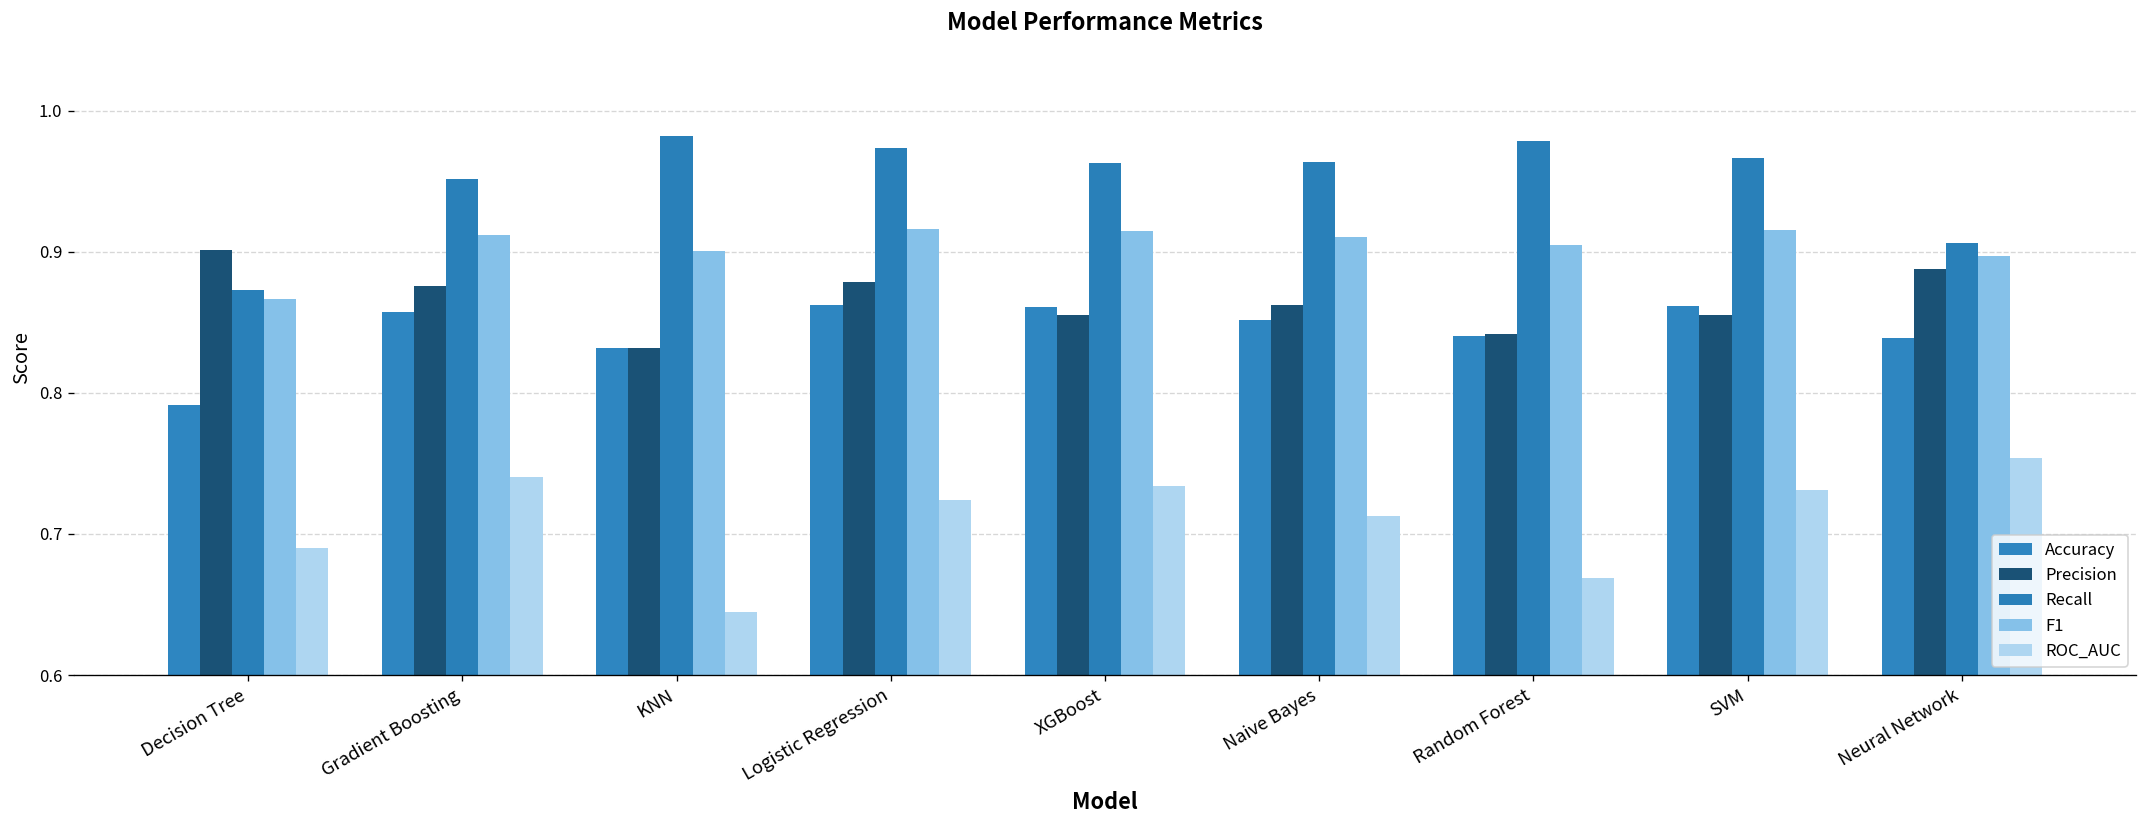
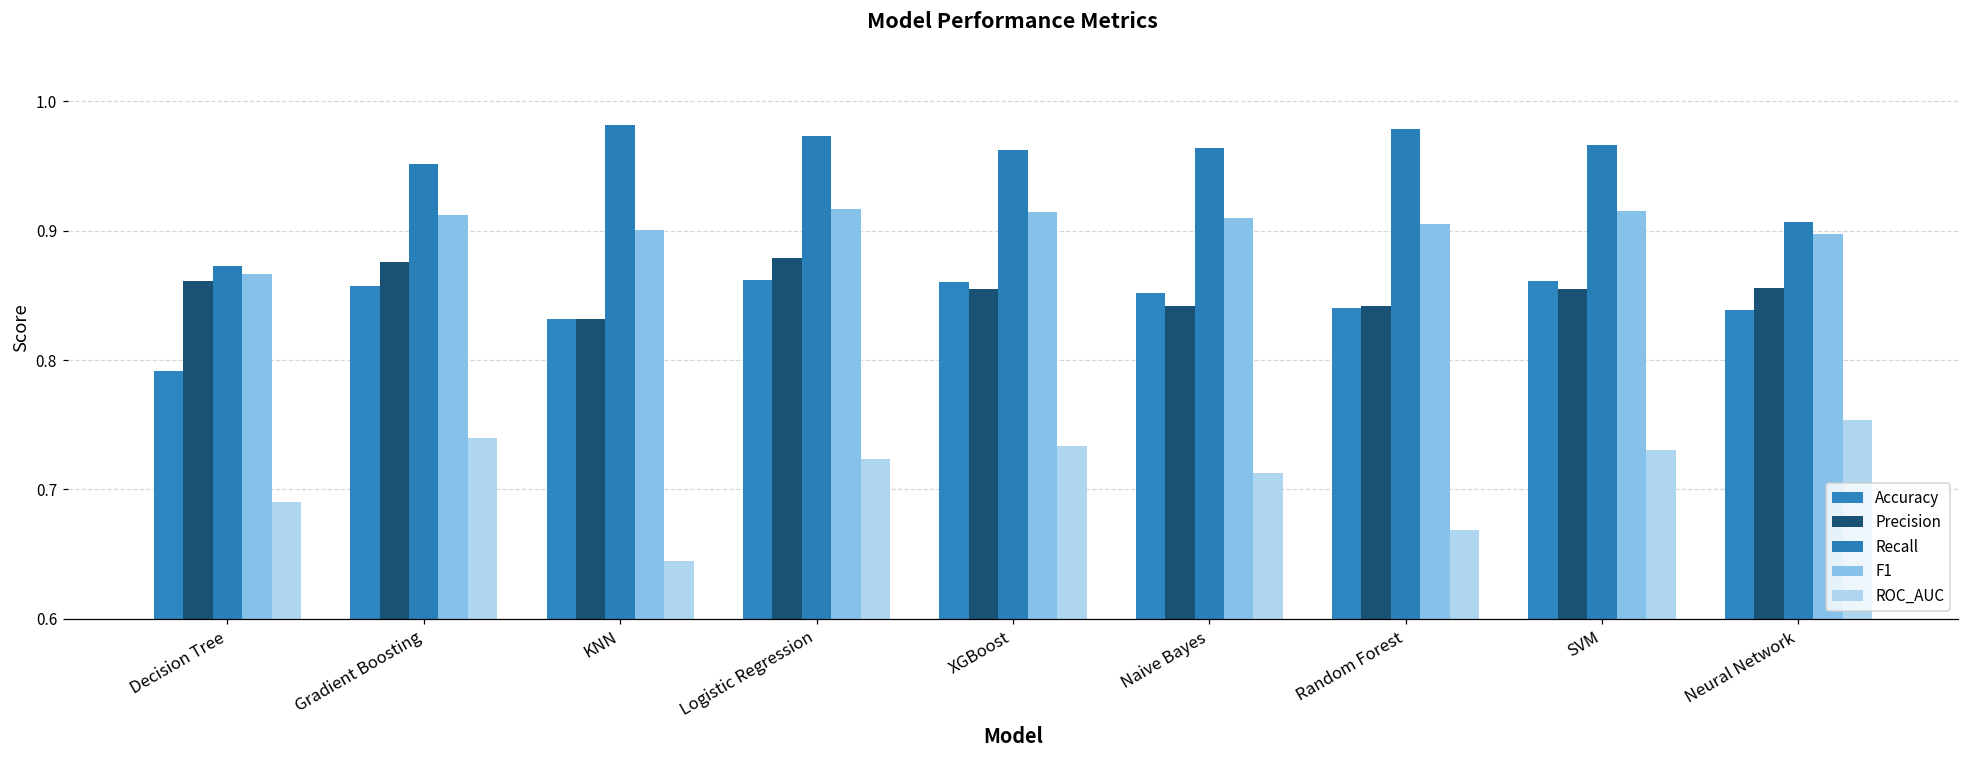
  {
    "Precision": {
-     "Decision Tree": 0.901,
+     "Decision Tree": 0.861,
      "Gradient Boosting": 0.876,
      "KNN": 0.832,
      "Logistic Regression": 0.879,
      "XGBoost": 0.855,
-     "Naive Bayes": 0.862,
+     "Naive Bayes": 0.842,
      "Random Forest": 0.842,
      "SVM": 0.855,
-     "Neural Network": 0.888
+     "Neural Network": 0.856
    }
  }
